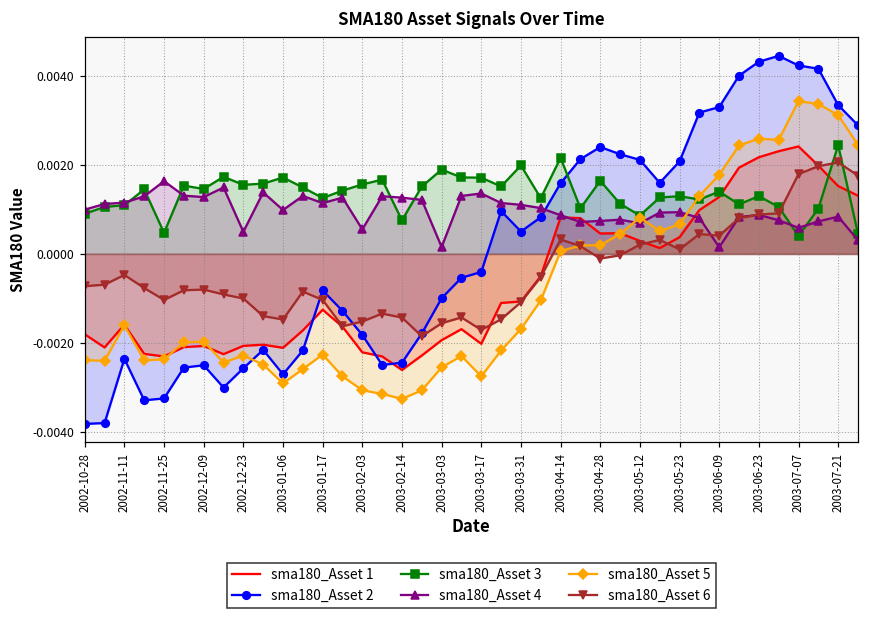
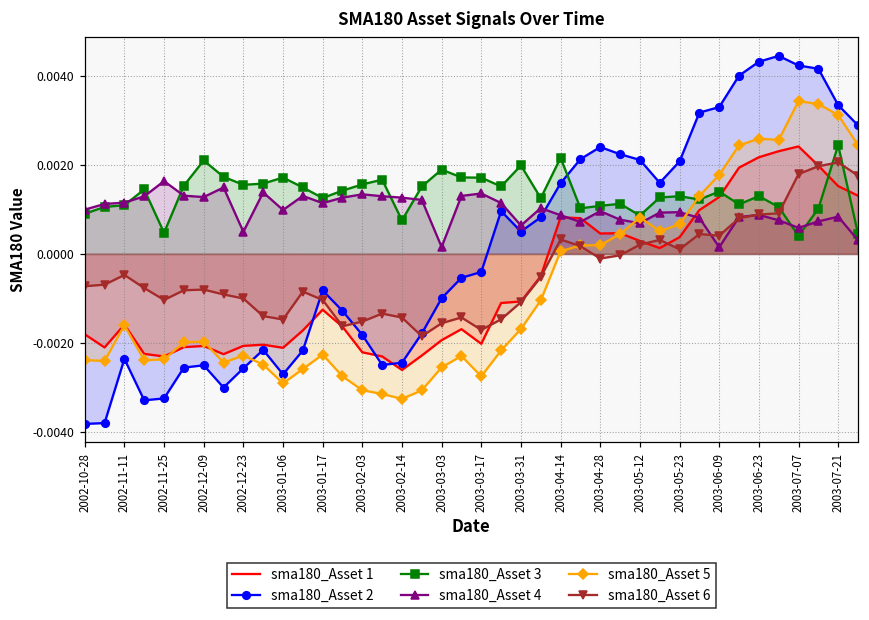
  {
    "sma180_Asset 3": {
      "2002-10-28": 0.0009,
      "2002-11-25": 0.0005,
-     "2002-12-09": 0.0015,
+     "2002-12-09": 0.0021,
      "2002-12-23": 0.0016,
      "2003-01-06": 0.0017,
      "2003-01-17": 0.0013,
      "2003-02-03": 0.0016,
      "2003-02-14": 0.0008,
      "2003-03-03": 0.0019,
      "2003-03-17": 0.0017,
      "2003-03-31": 0.0020,
      "2003-04-14": 0.0022,
-     "2003-04-28": 0.0016,
+     "2003-04-28": 0.0011,
      "2003-05-23": 0.0013,
      "2003-06-09": 0.0014,
      "2003-06-23": 0.0013,
      "2003-07-07": 0.0004,
      "2003-07-21": 0.0024
    },
    "sma180_Asset 4": {
      "2002-10-28": 0.0010,
      "2002-11-25": 0.0016,
      "2002-12-09": 0.0013,
      "2002-12-23": 0.0005,
      "2003-01-06": 0.0010,
      "2003-01-17": 0.0011,
-     "2003-02-03": 0.0006,
+     "2003-02-03": 0.0013,
      "2003-02-14": 0.0013,
      "2003-03-03": 0.0002,
      "2003-03-17": 0.0014,
-     "2003-03-31": 0.0011,
-     "2003-04-28": 0.0007,
+     "2003-03-31": 0.0006,
+     "2003-04-28": 0.0010,
      "2003-05-12": 0.0007,
      "2003-05-23": 0.0009,
      "2003-06-09": 0.0002,
      "2003-07-07": 0.0006,
      "2003-07-21": 0.0008
    }
  }
